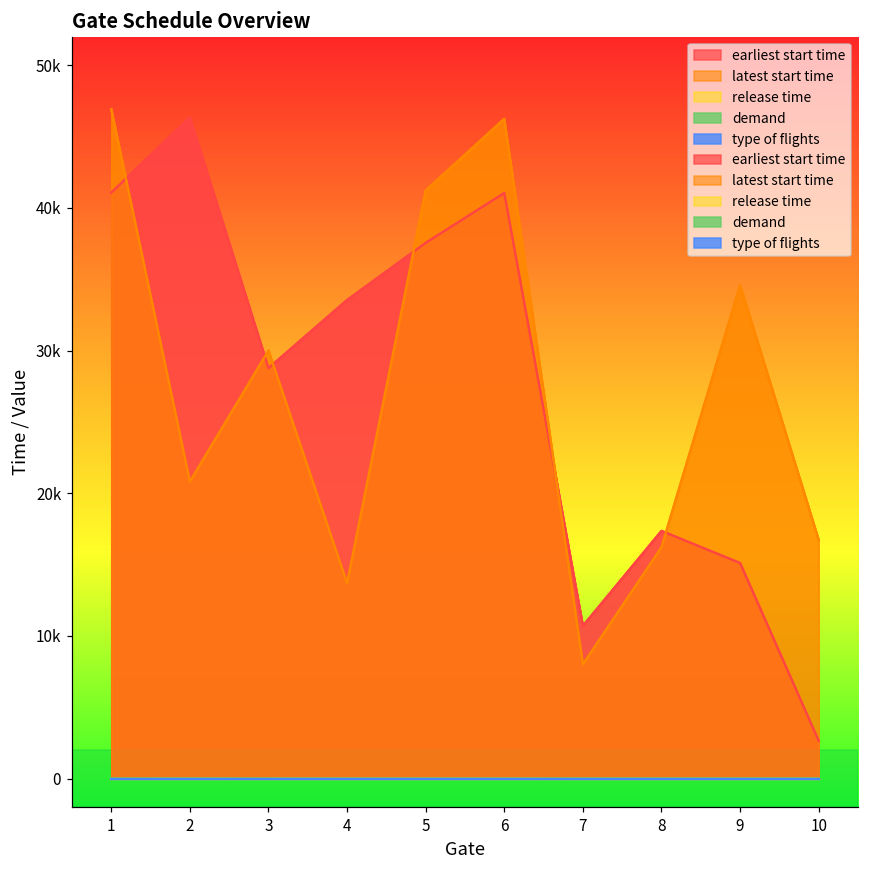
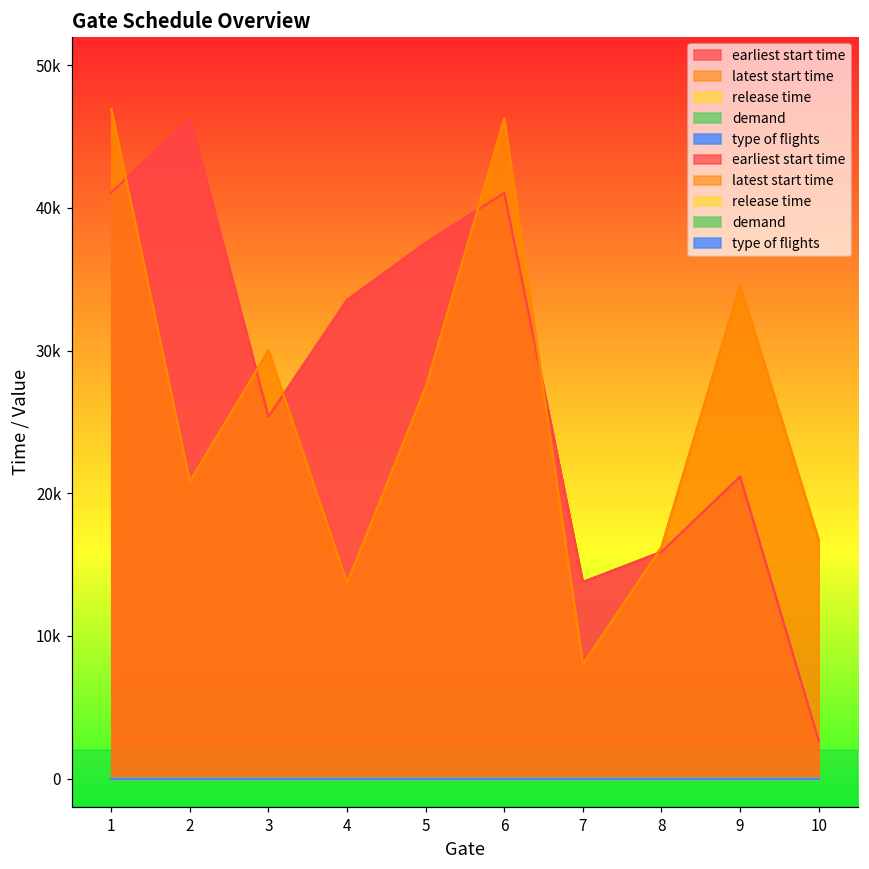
  {
    "earliest start time": {
      "1": 41100,
      "2": 46300,
-     "3": 28800,
+     "3": 25400,
      "4": 33500,
      "5": 37500,
      "6": 41000,
-     "7": 10700,
-     "8": 17400,
-     "9": 15100,
+     "7": 13800,
+     "8": 15900,
+     "9": 21200,
      "10": 2600
    },
    "latest start time": {
      "1": 46900,
      "2": 20800,
      "3": 30000,
      "4": 13700,
-     "5": 41200,
+     "5": 27400,
      "6": 46200,
      "7": 8000,
      "8": 16200,
      "9": 34600,
      "10": 16700
    },
    "type of flights": {
      "1": 0,
      "2": 0,
      "3": 0,
      "4": 0,
      "5": 0,
      "6": 0,
      "7": 0,
      "8": 0,
      "9": 0,
      "10": 0
    }
  }
